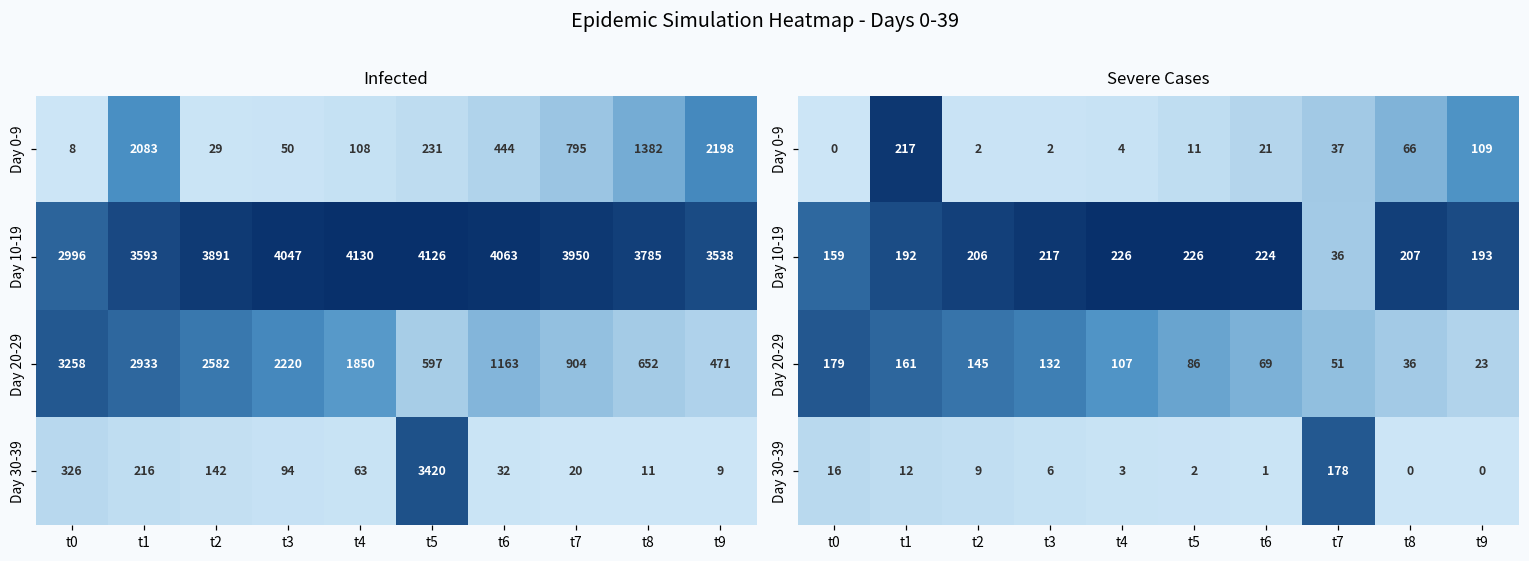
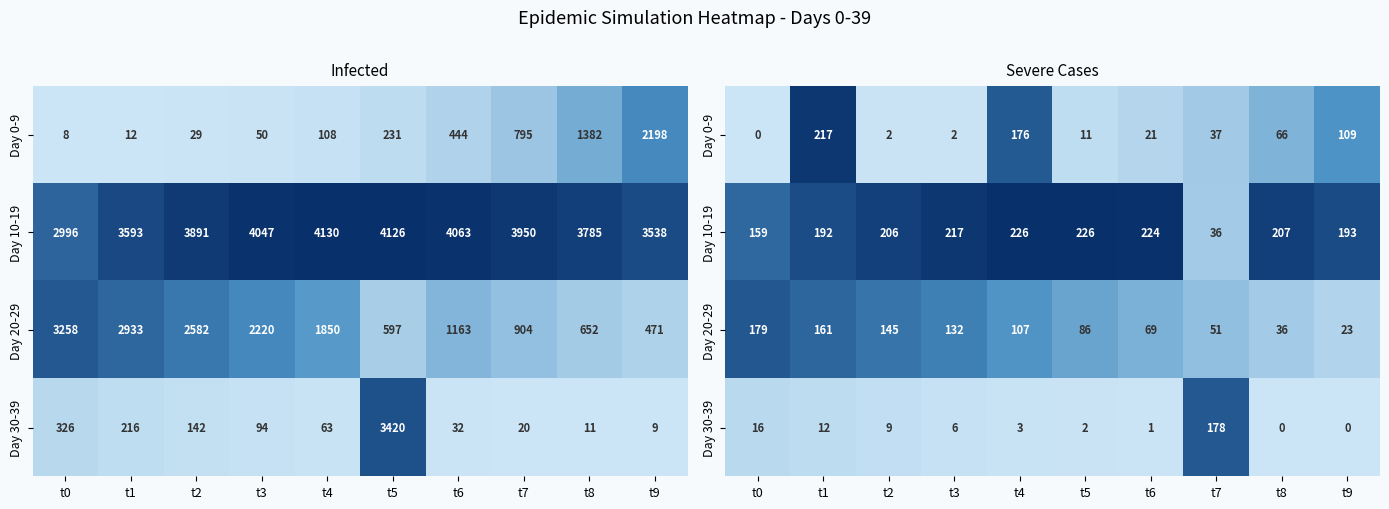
  {
    "Infected": {
      "Day 0-9": {
        "t0": 8,
-       "t1": 2083,
+       "t1": 12,
        "t2": 29,
        "t3": 50,
        "t4": 108,
        "t5": 231,
        "t6": 444,
        "t7": 795,
        "t8": 1382,
        "t9": 2198
      },
      "Day 10-19": {
        "t0": 2996,
        "t1": 3593,
        "t2": 3891,
        "t3": 4047,
        "t4": 4130,
        "t5": 4126,
        "t6": 4063,
        "t7": 3950,
        "t8": 3785,
        "t9": 3538
      },
      "Day 20-29": {
        "t0": 3258,
        "t1": 2933,
        "t2": 2582,
        "t3": 2220,
        "t4": 1850,
        "t5": 597,
        "t6": 1163,
        "t7": 904,
        "t8": 652,
        "t9": 471
      },
      "Day 30-39": {
        "t0": 326,
        "t1": 216,
        "t2": 142,
        "t3": 94,
        "t4": 63,
        "t5": 3420,
        "t6": 32,
        "t7": 20,
        "t8": 11,
        "t9": 9
      }
    },
    "Severe Cases": {
      "Day 0-9": {
        "t0": 0,
        "t1": 217,
        "t2": 2,
        "t3": 2,
-       "t4": 4,
+       "t4": 176,
        "t5": 11,
        "t6": 21,
        "t7": 37,
        "t8": 66,
        "t9": 109
      },
      "Day 10-19": {
        "t0": 159,
        "t1": 192,
        "t2": 206,
        "t3": 217,
        "t4": 226,
        "t5": 226,
        "t6": 224,
        "t7": 36,
        "t8": 207,
        "t9": 193
      },
      "Day 20-29": {
        "t0": 179,
        "t1": 161,
        "t2": 145,
        "t3": 132,
        "t4": 107,
        "t5": 86,
        "t6": 69,
        "t7": 51,
        "t8": 36,
        "t9": 23
      },
      "Day 30-39": {
        "t0": 16,
        "t1": 12,
        "t2": 9,
        "t3": 6,
        "t4": 3,
        "t5": 2,
        "t6": 1,
        "t7": 178,
        "t8": 0,
        "t9": 0
      }
    }
  }
